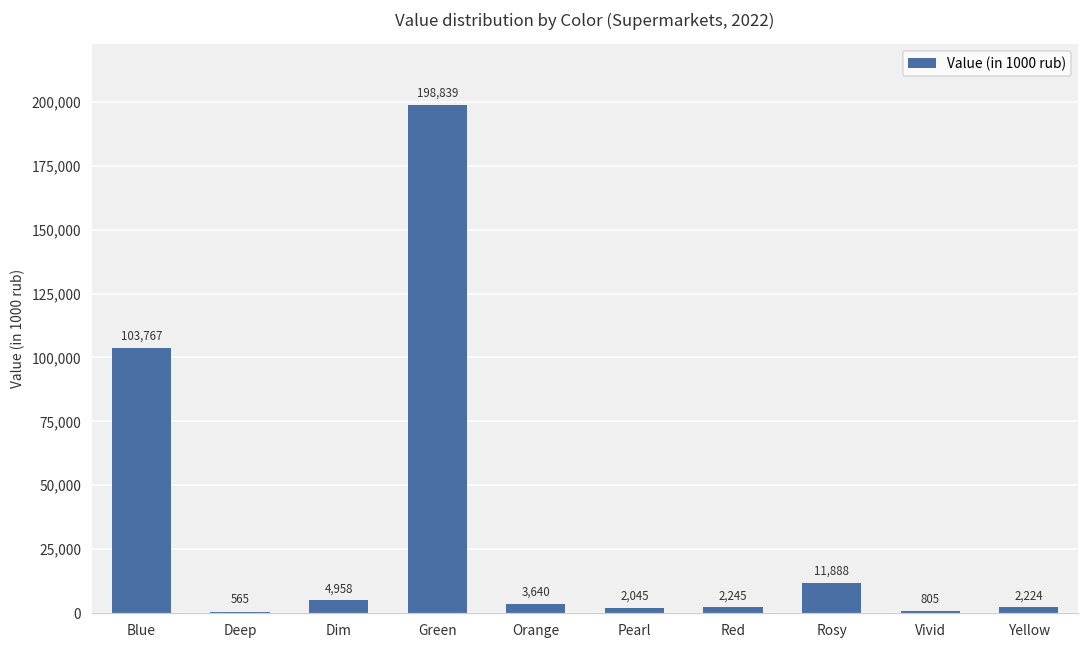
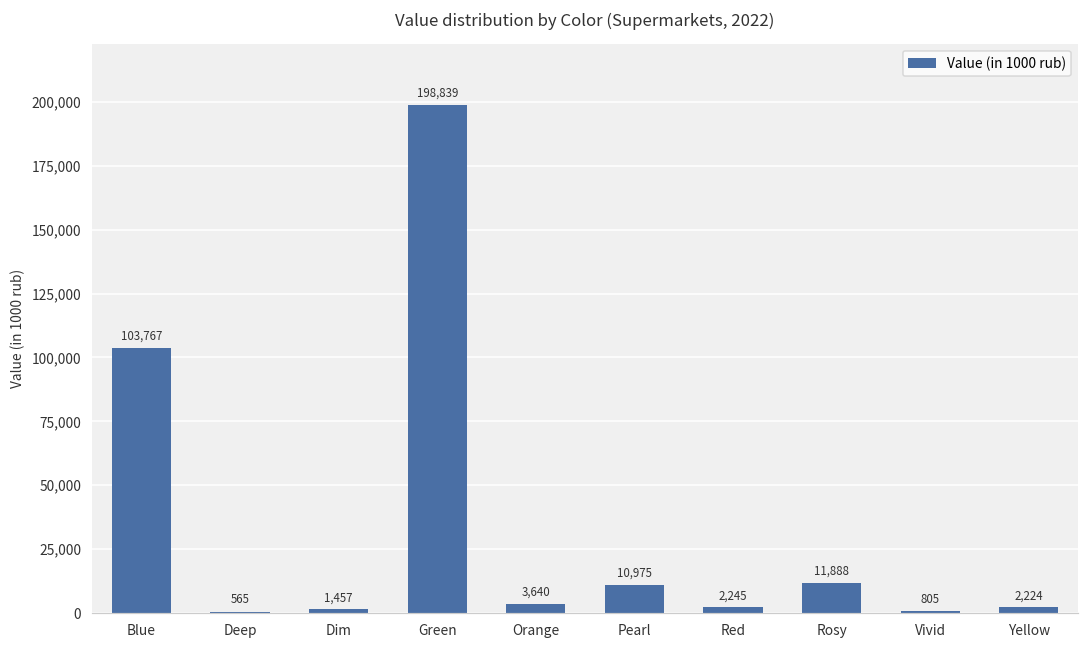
  {
    "Blue": "103,767",
    "Deep": "565",
-   "Dim": "4,958",
+   "Dim": "1,457",
    "Green": "198,839",
    "Orange": "3,640",
-   "Pearl": "2,045",
+   "Pearl": "10,975",
    "Red": "2,245",
    "Rosy": "11,888",
    "Vivid": "805",
    "Yellow": "2,224"
  }
